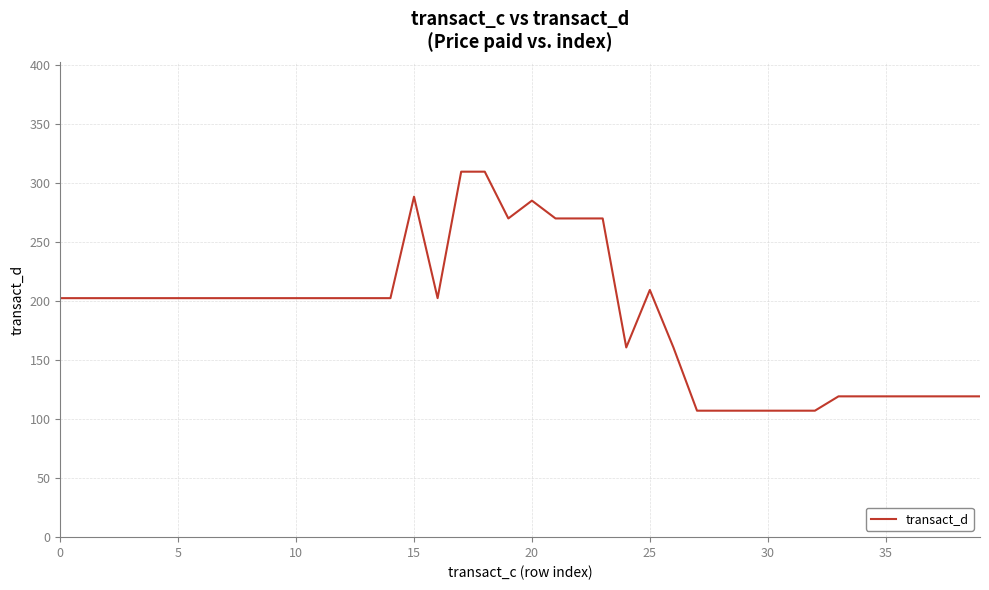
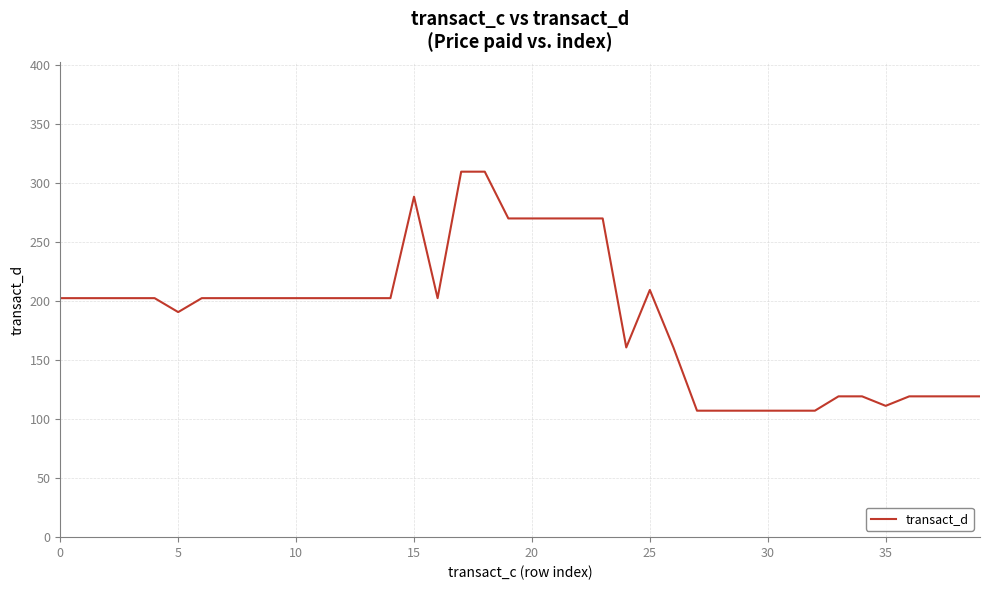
  {
    "0": 202,
-   "5": 202,
+   "5": 191,
    "10": 202,
    "15": 288,
-   "20": 285,
+   "20": 270,
    "25": 209,
    "30": 107,
-   "35": 119
+   "35": 111
  }
